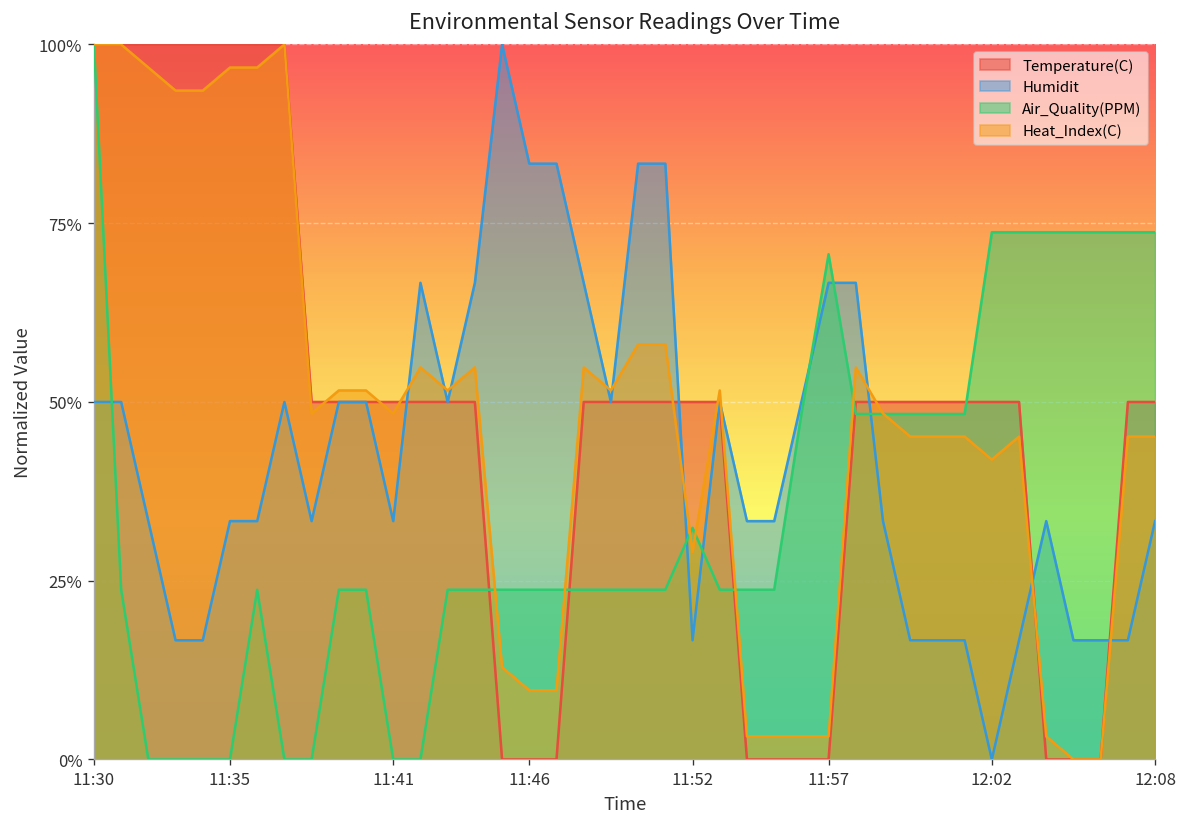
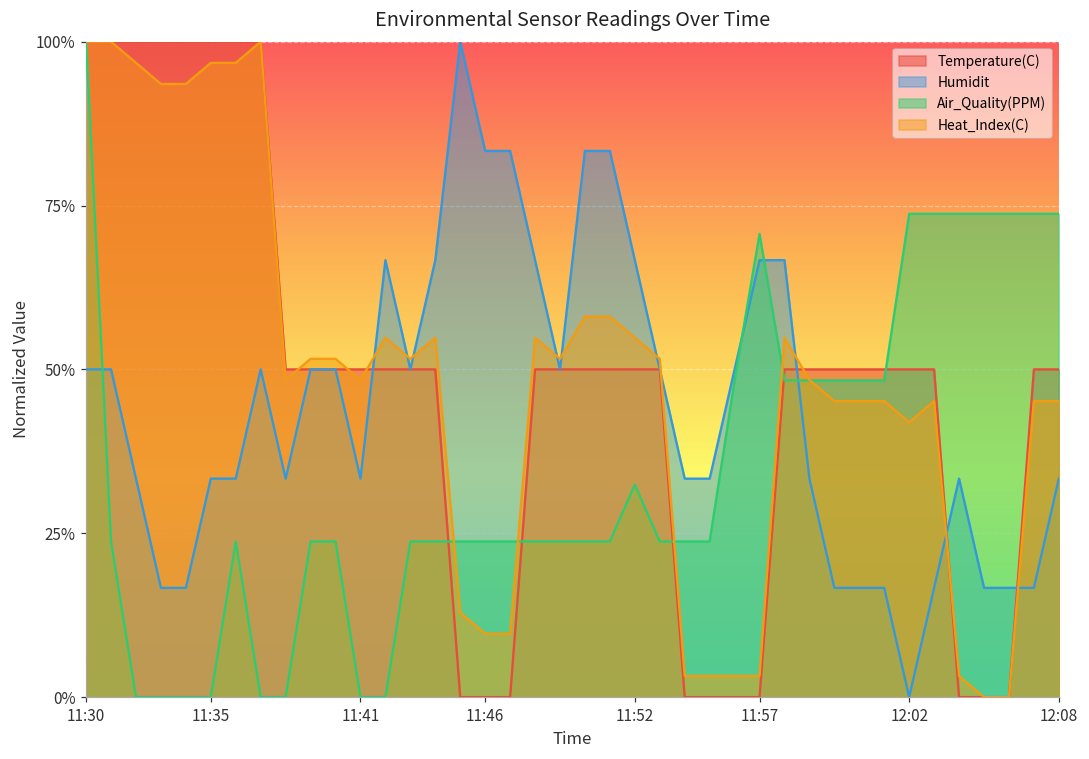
  {
    "Temperature(C)": {
      "11:35": "100%",
      "11:41": "50%",
      "11:46": "0%",
      "11:52": "50%",
      "11:57": "0%",
      "12:02": "50%",
      "12:08": "50%"
    },
    "Humidit": {
      "11:30": "50%",
      "11:35": "33%",
      "11:41": "33%",
      "11:46": "83%",
-     "11:52": "17%",
+     "11:52": "67%",
      "11:57": "67%",
      "12:02": "0%",
      "12:08": "33%"
    },
    "Air_Quality(PPM)": {
      "11:35": "0%",
      "11:41": "0%",
      "11:46": "24%",
      "11:52": "32%",
      "11:57": "71%",
      "12:02": "74%",
      "12:08": "74%"
    },
    "Heat_Index(C)": {
      "11:35": "97%",
      "11:41": "48%",
      "11:46": "10%",
-     "11:52": "29%",
+     "11:52": "55%",
      "11:57": "3%",
      "12:02": "42%",
      "12:08": "45%"
    }
  }
